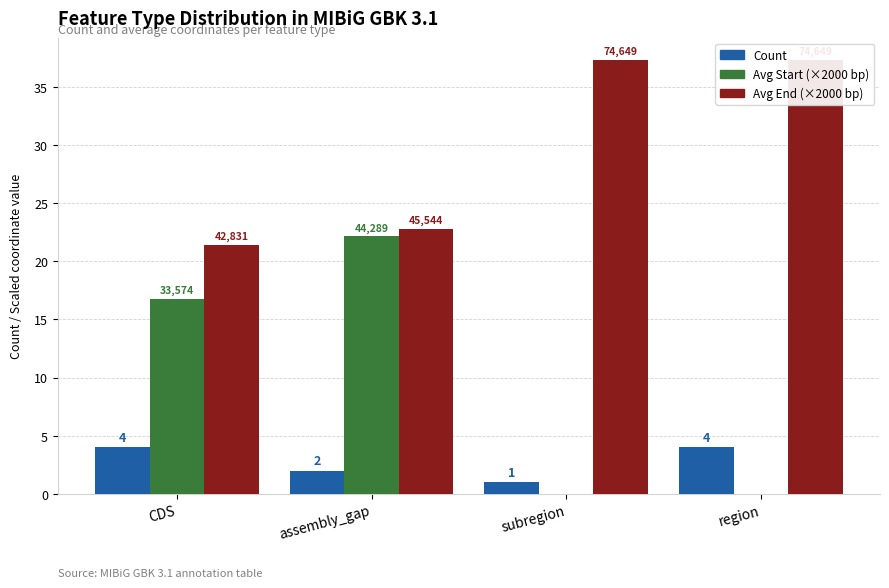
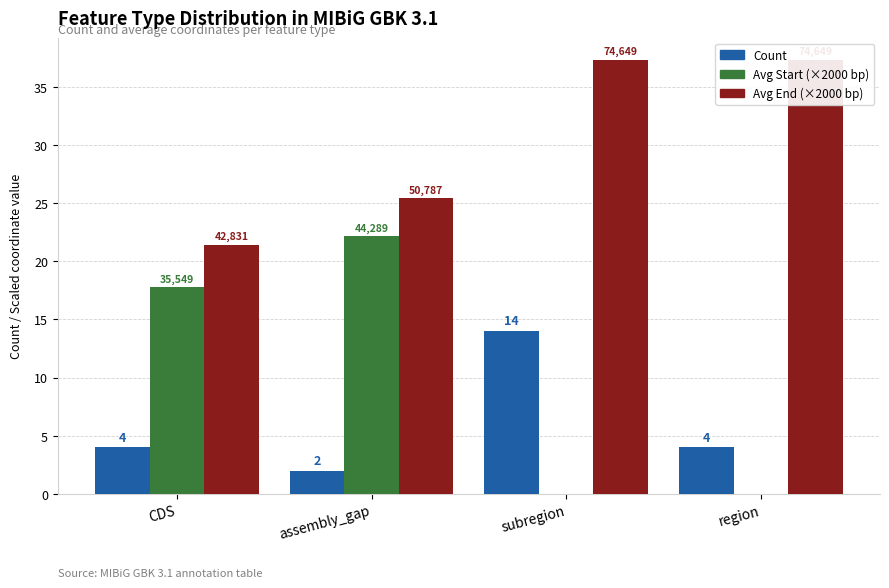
  {
    "Count": {
      "CDS": "4",
      "assembly_gap": "2",
-     "subregion": "1",
+     "subregion": "14",
      "region": "4"
    },
    "Avg Start (×2000 bp)": {
-     "CDS": "33,574"
+     "CDS": "35,549"
    },
    "Avg End (×2000 bp)": {
-     "assembly_gap": "45,544"
+     "assembly_gap": "50,787"
    }
  }
